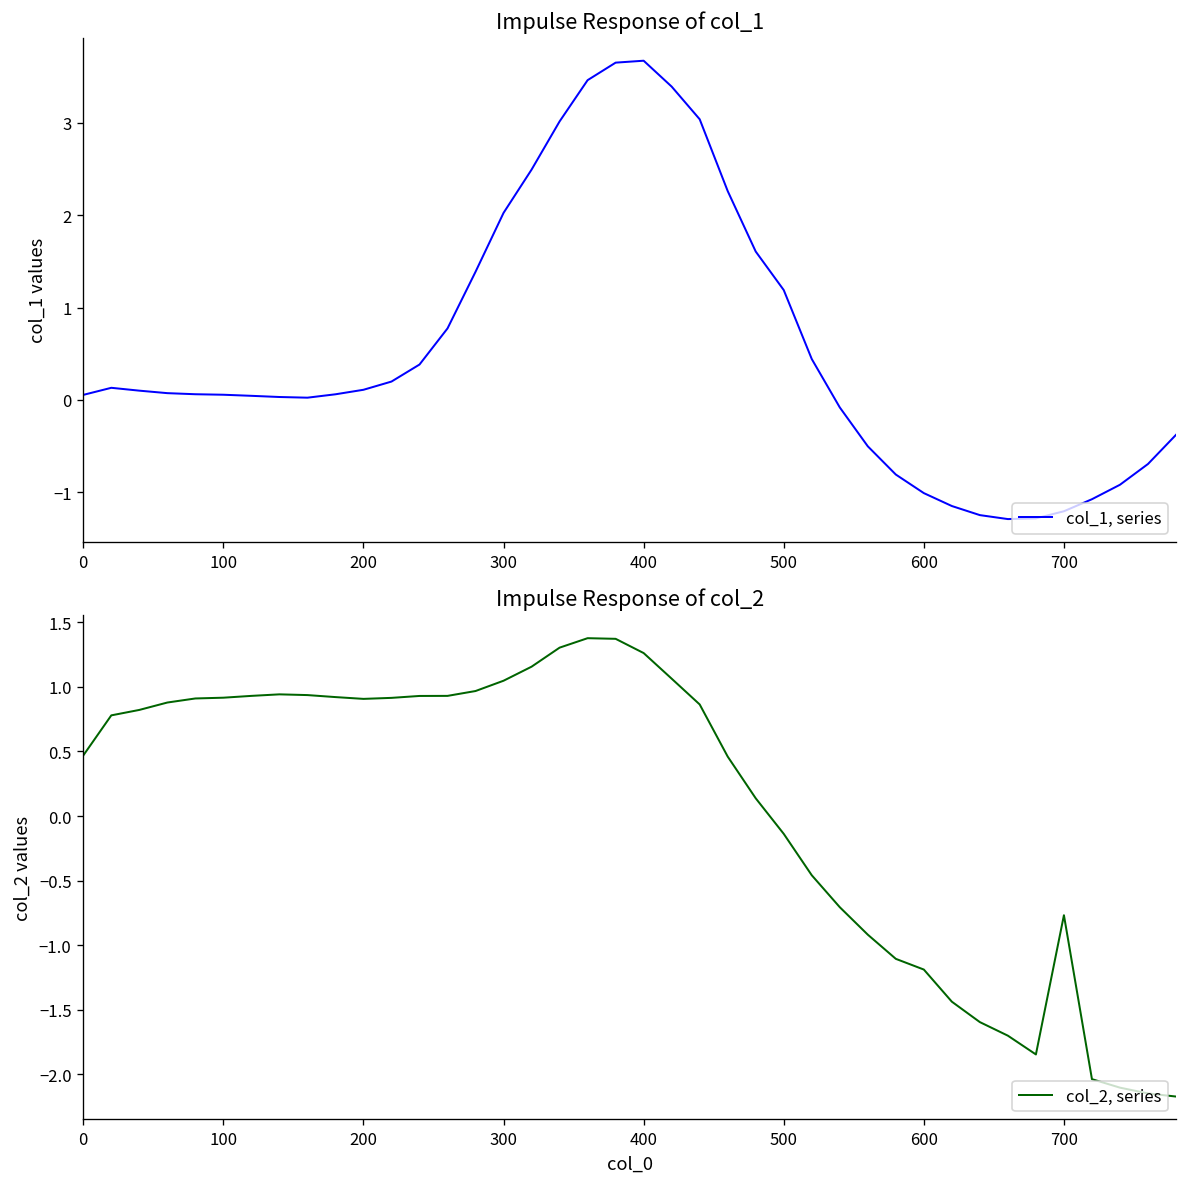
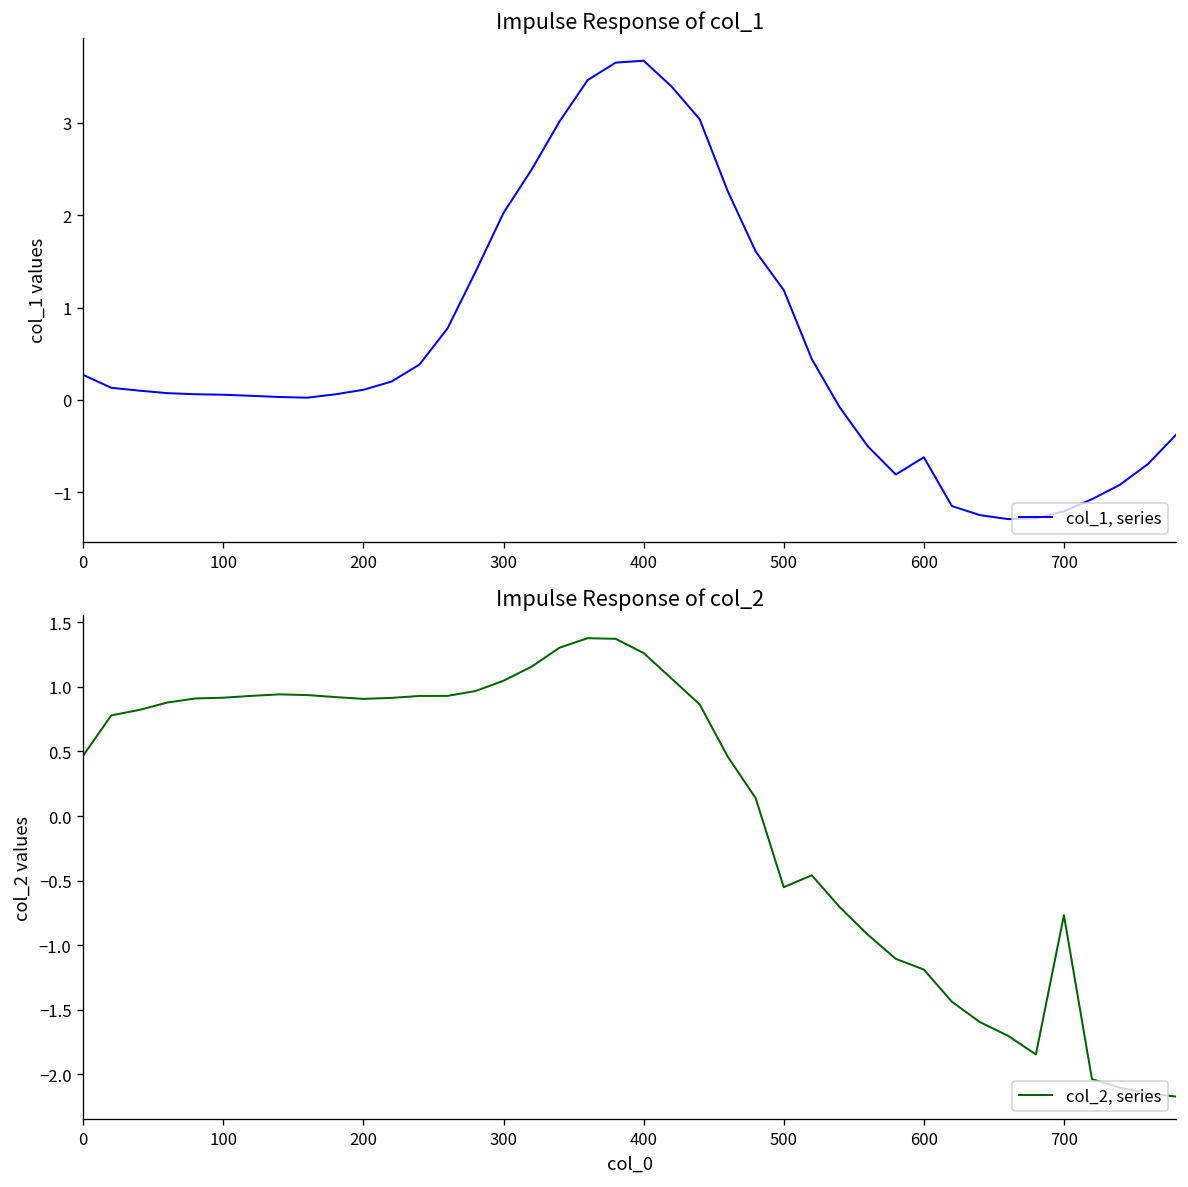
  {
    "Impulse Response of col_1": {
-     "0": 0.1,
+     "0": 0.3,
      "100": 0.1,
      "200": 0.1,
      "300": 2.0,
      "400": 3.7,
      "500": 1.2,
-     "600": -1.0
+     "600": -0.6
    },
    "Impulse Response of col_2": {
      "0": 0.47,
      "100": 0.92,
      "200": 0.91,
      "300": 1.05,
      "400": 1.26,
-     "500": -0.14,
+     "500": -0.55,
      "600": -1.19,
      "700": -0.77
    }
  }
